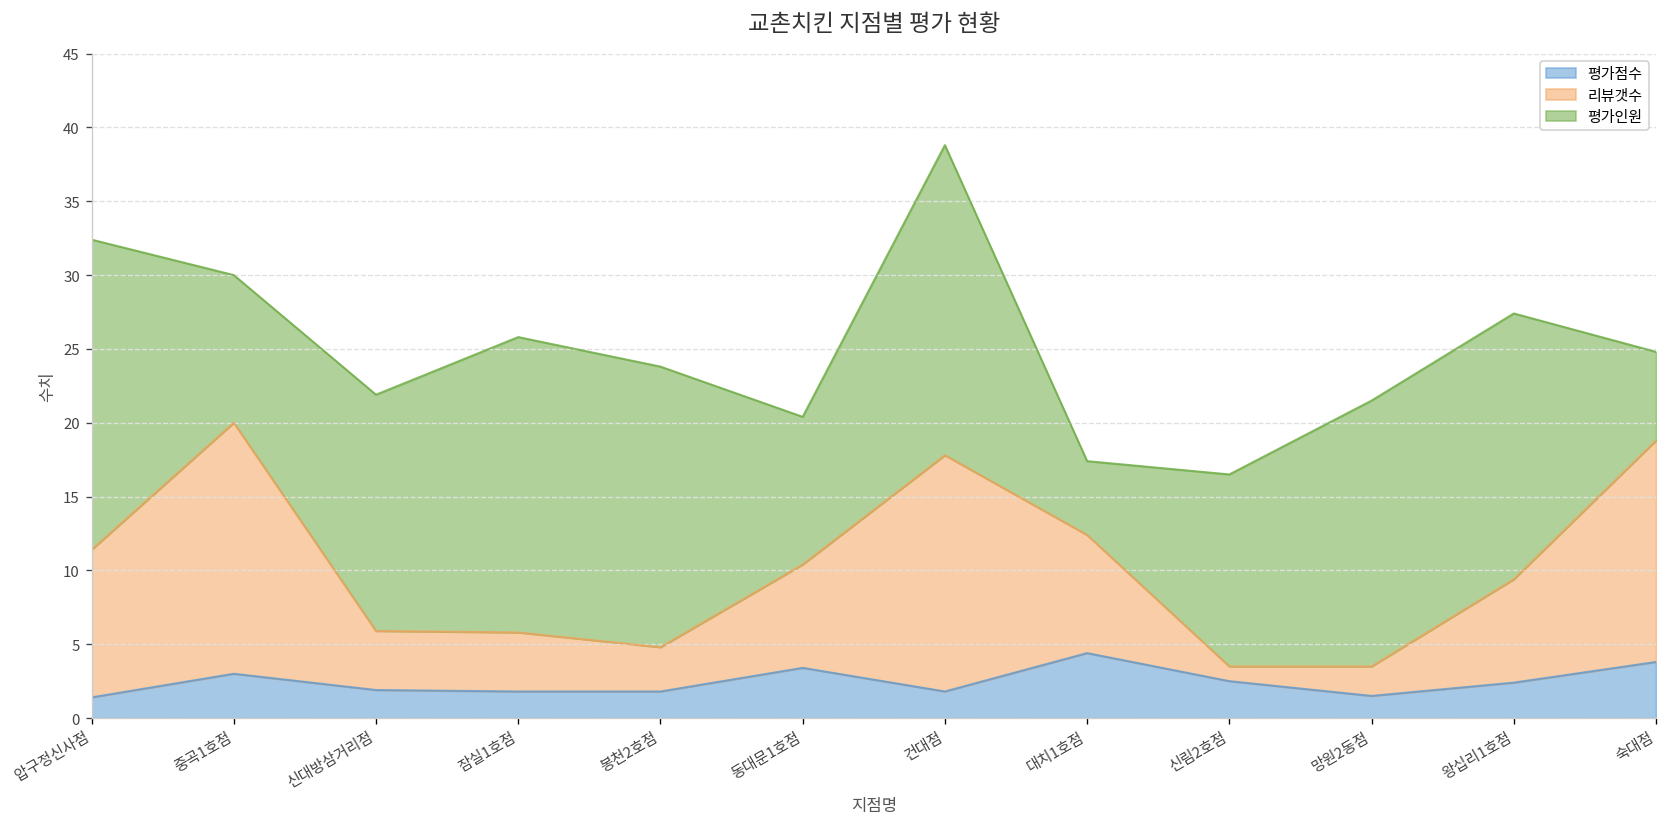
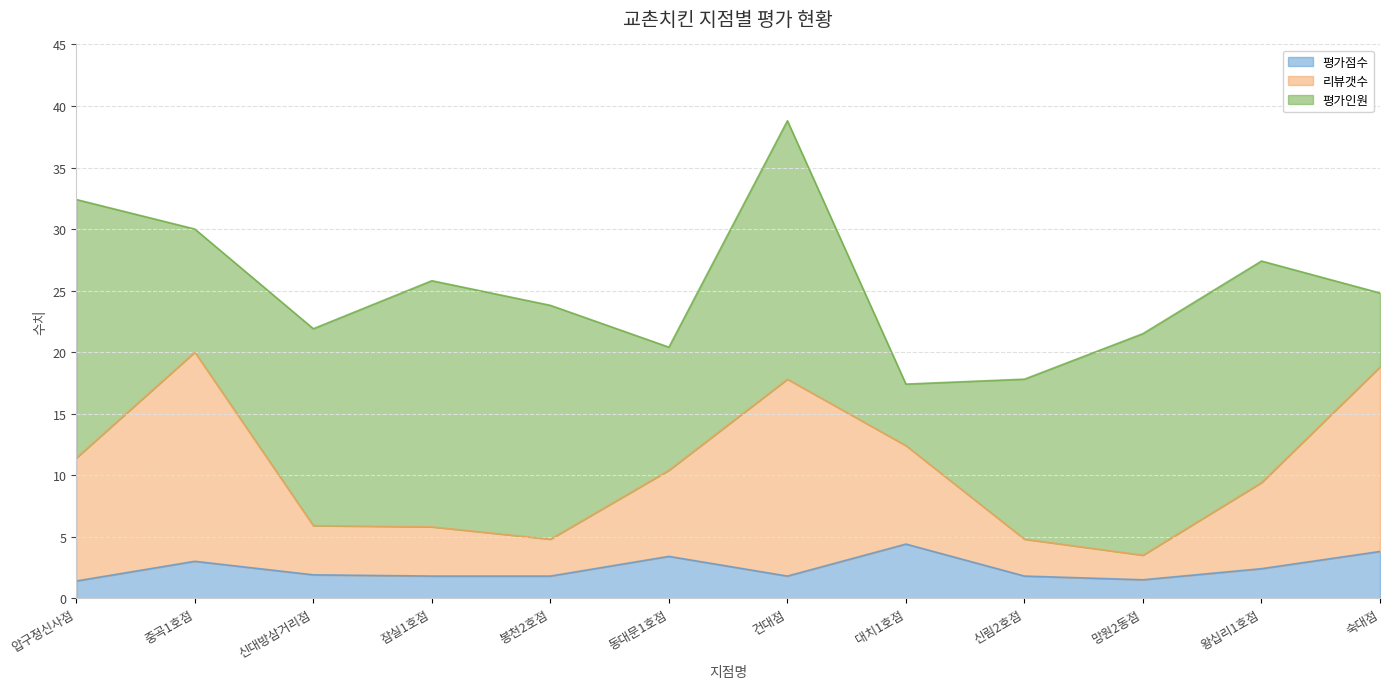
  {
    "평가점수": {
      "압구정신사점": 1.4,
      "중곡1호점": 3.0,
      "신대방삼거리점": 1.9,
      "잠실1호점": 1.8,
      "봉천2호점": 1.8,
      "동대문1호점": 3.4,
      "건대점": 1.8,
      "대치1호점": 4.4,
-     "신림2호점": 2.5,
+     "신림2호점": 1.8,
      "망원2동점": 1.5,
      "왕십리1호점": 2.4,
      "숙대점": 3.8
    },
    "리뷰갯수": {
      "압구정신사점": 10,
      "중곡1호점": 17,
      "신대방삼거리점": 4,
      "잠실1호점": 4,
      "봉천2호점": 3,
      "동대문1호점": 7,
      "건대점": 16,
      "대치1호점": 8,
-     "신림2호점": 1,
+     "신림2호점": 3,
      "망원2동점": 2,
      "왕십리1호점": 7,
      "숙대점": 15
    },
    "평가인원": {
      "압구정신사점": 21.0,
      "중곡1호점": 10.0,
      "신대방삼거리점": 16.0,
      "잠실1호점": 20.0,
      "봉천2호점": 19.0,
      "동대문1호점": 10.0,
      "건대점": 21.0,
      "대치1호점": 5.0,
      "신림2호점": 13.0,
      "망원2동점": 18.0,
      "왕십리1호점": 18.0,
      "숙대점": 6.0
    }
  }
